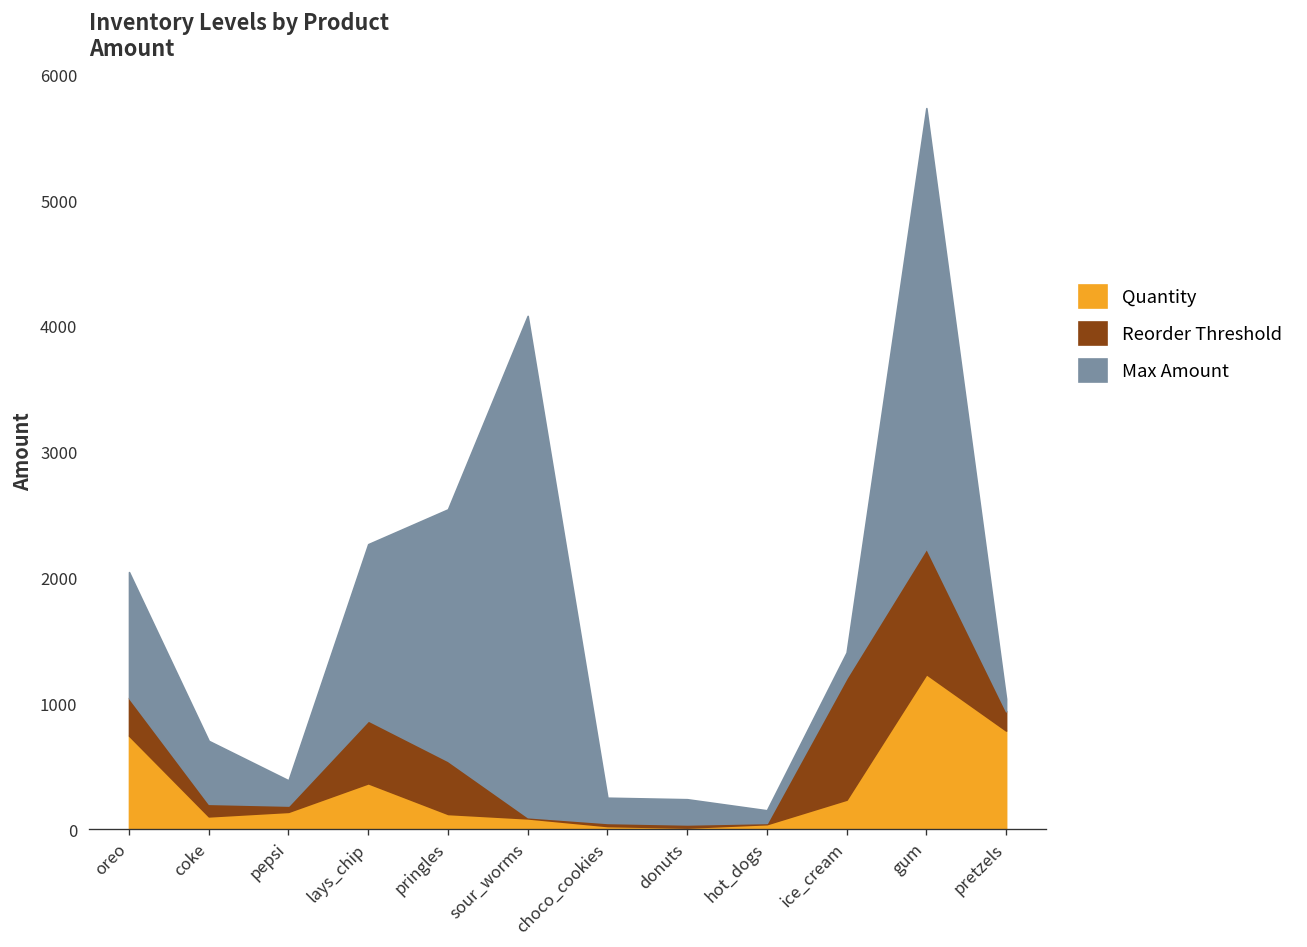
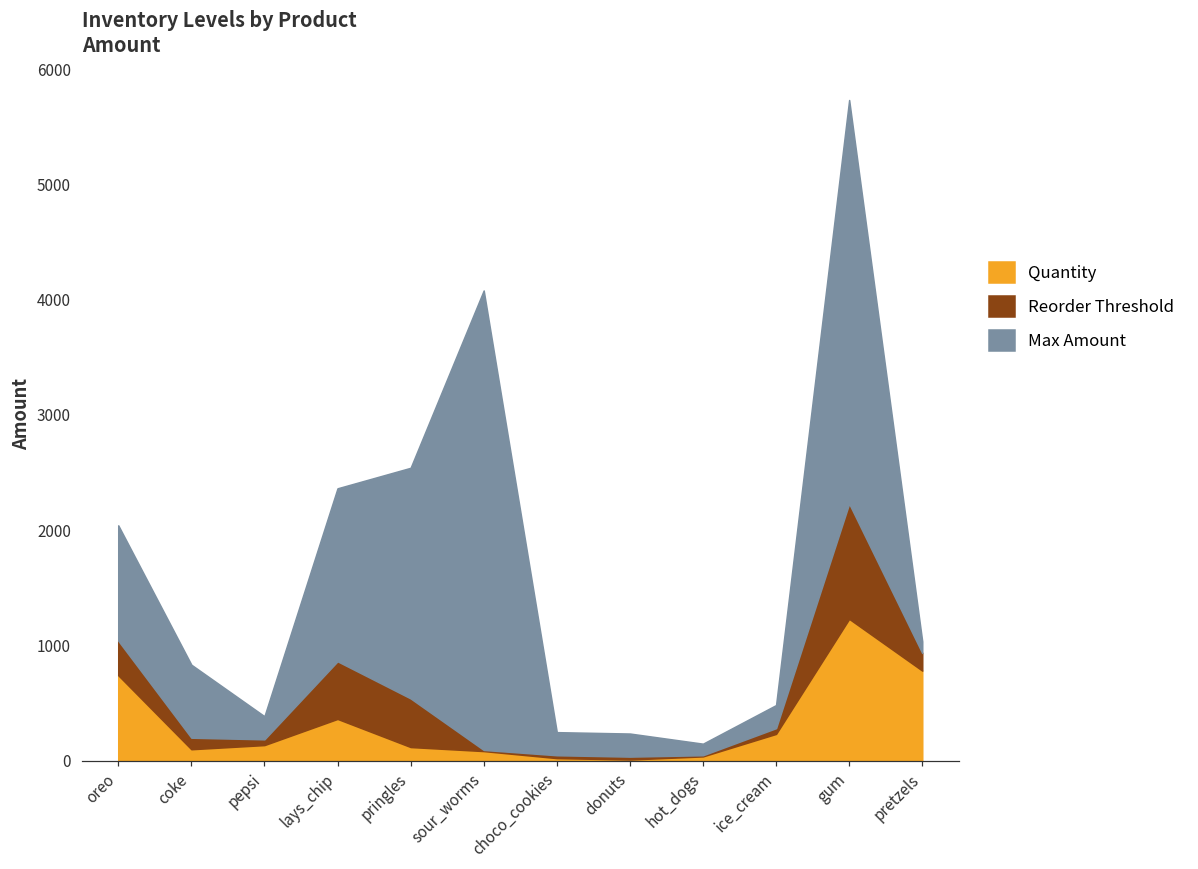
  {
    "Reorder Threshold": {
-     "ice_cream": 970
+     "ice_cream": 50
    },
    "Max Amount": {
      "oreo": 1000,
-     "coke": 500,
+     "coke": 630,
      "pepsi": 200,
-     "lays_chip": 1400,
+     "lays_chip": 1500,
      "pringles": 2000,
      "sour_worms": 3990,
      "choco_cookies": 200,
      "donuts": 200,
      "hot_dogs": 100,
      "ice_cream": 200,
      "gum": 3500,
      "pretzels": 100
    }
  }
